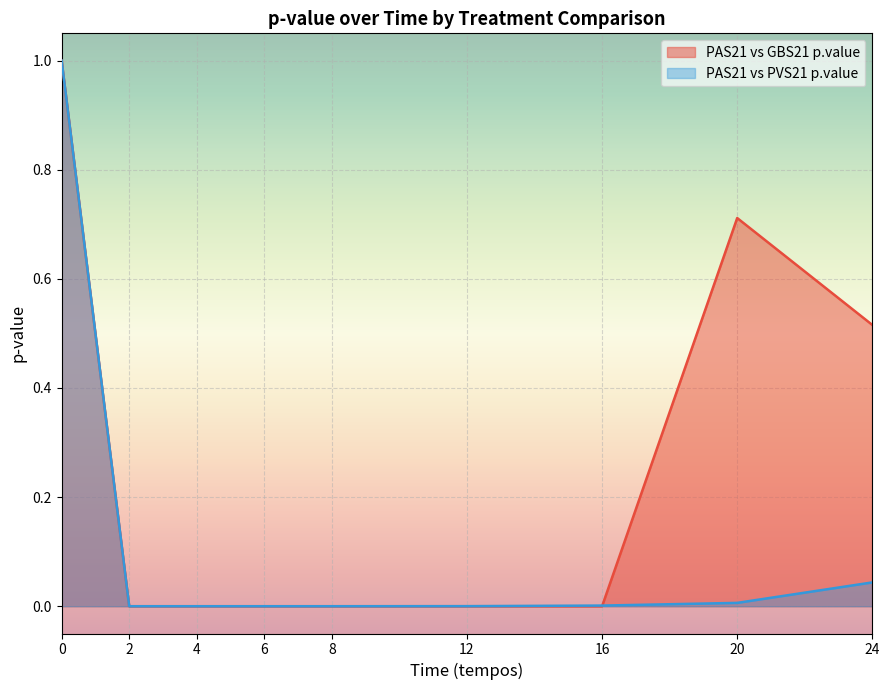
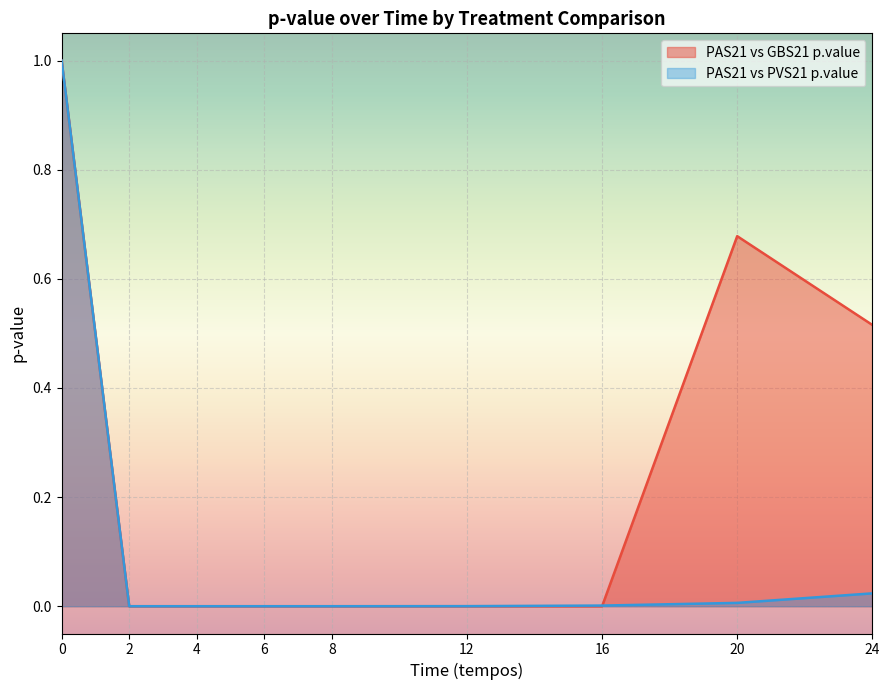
  {
    "PAS21 vs GBS21 p.value": {
-     "20": 0.71,
+     "20": 0.68,
      "24": 0.52
    },
    "PAS21 vs PVS21 p.value": {
      "20": 0.01,
-     "24": 0.04
+     "24": 0.02
    }
  }
